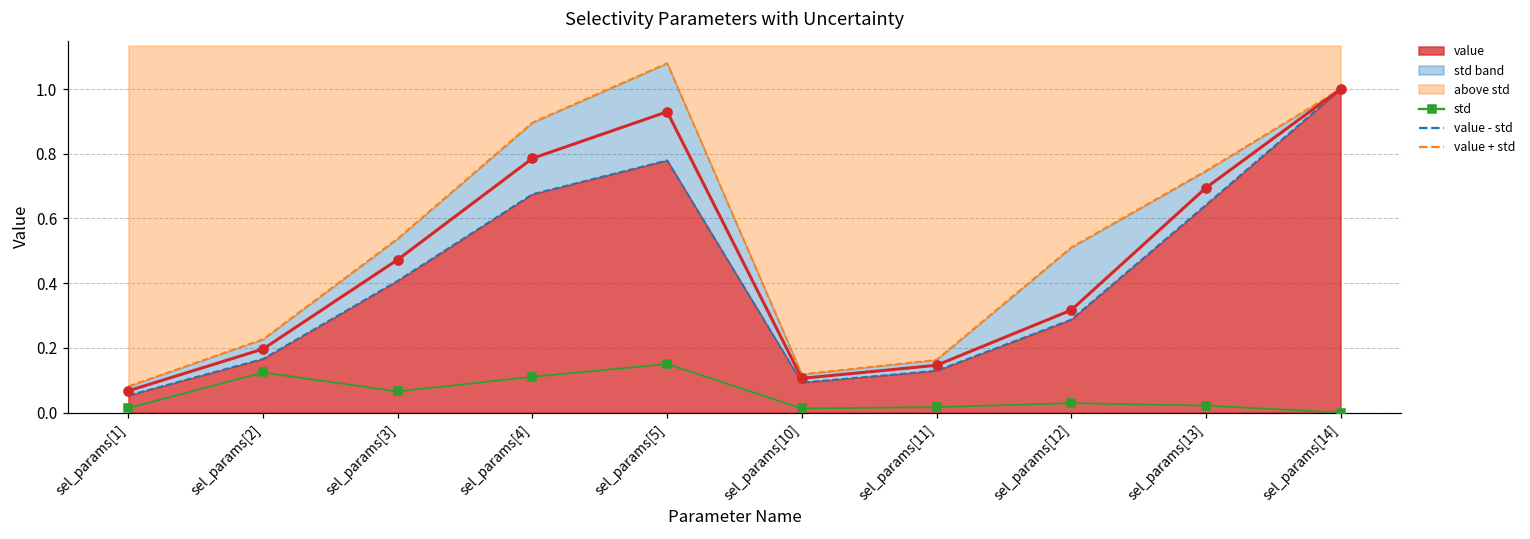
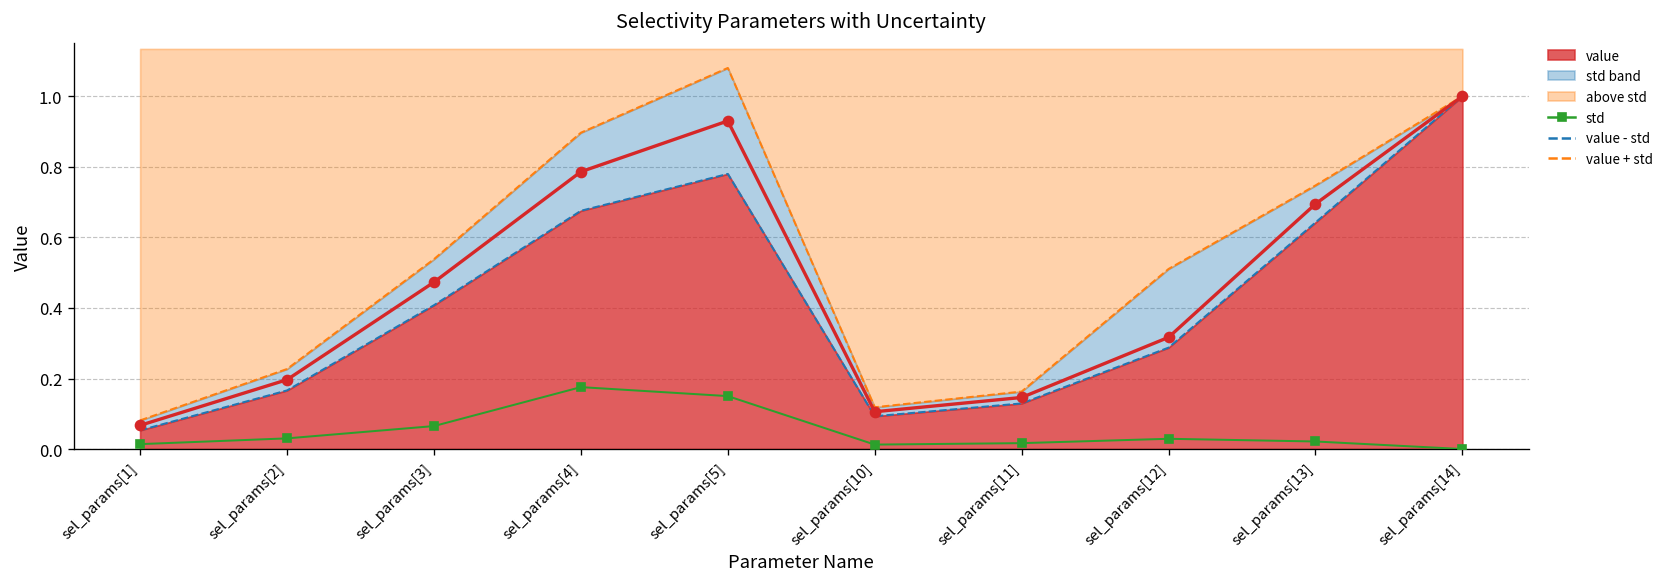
  {
    "std band": {
      "sel_params[1]": 0.08,
      "sel_params[2]": 0.23,
      "sel_params[3]": 0.54,
      "sel_params[4]": 0.90,
      "sel_params[5]": 1.08,
      "sel_params[10]": 0.12,
      "sel_params[11]": 0.16,
      "sel_params[12]": 0.51,
      "sel_params[13]": 0.75
    },
    "above std": {
      "sel_params[1]": 1.05,
      "sel_params[2]": 0.91,
      "sel_params[3]": 0.60,
      "sel_params[4]": 0.24,
      "sel_params[5]": 0.05,
      "sel_params[10]": 1.02,
      "sel_params[11]": 0.97,
      "sel_params[12]": 0.62,
      "sel_params[13]": 0.39,
      "sel_params[14]": 0.13
    },
    "std": {
      "sel_params[1]": 0.01,
-     "sel_params[2]": 0.12,
+     "sel_params[2]": 0.03,
      "sel_params[3]": 0.07,
-     "sel_params[4]": 0.11,
+     "sel_params[4]": 0.18,
      "sel_params[5]": 0.15,
      "sel_params[10]": 0.01,
      "sel_params[11]": 0.02,
      "sel_params[12]": 0.03,
      "sel_params[13]": 0.02,
      "sel_params[14]": 0.00
    }
  }
